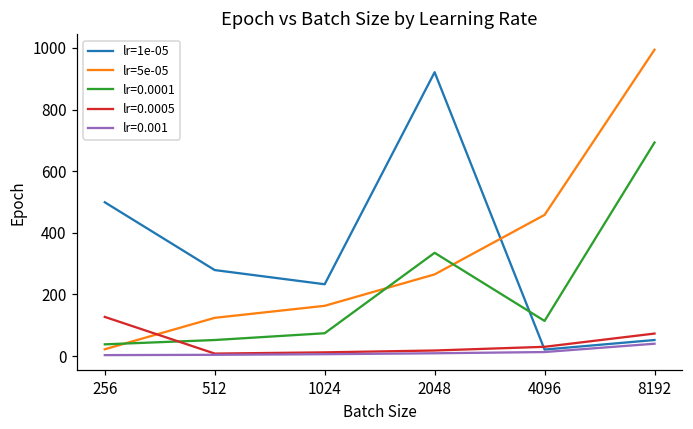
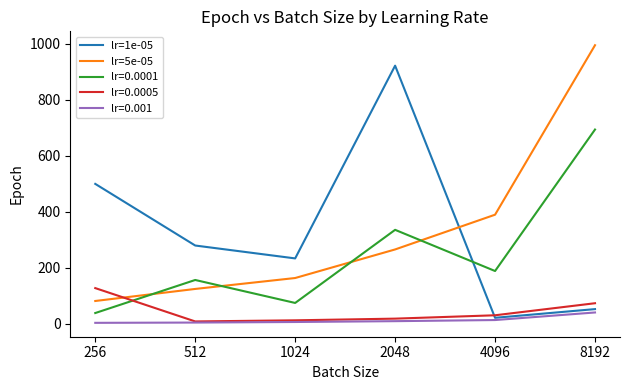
  {
    "lr=1e-05": {
      "256": 500,
      "512": 280,
      "1024": 230,
      "2048": 920,
      "8192": 50
    },
    "lr=5e-05": {
-     "256": 20,
+     "256": 80,
      "512": 120,
      "1024": 160,
      "2048": 270,
-     "4096": 460,
+     "4096": 390,
      "8192": 990
    },
    "lr=0.0001": {
      "256": 40,
-     "512": 50,
+     "512": 160,
      "1024": 70,
      "2048": 340,
-     "4096": 110,
+     "4096": 190,
      "8192": 690
    },
    "lr=0.0005": {
      "256": 130,
      "2048": 20,
      "8192": 70
    },
    "lr=0.001": {
      "256": 0,
      "2048": 10,
      "8192": 40
    }
  }
